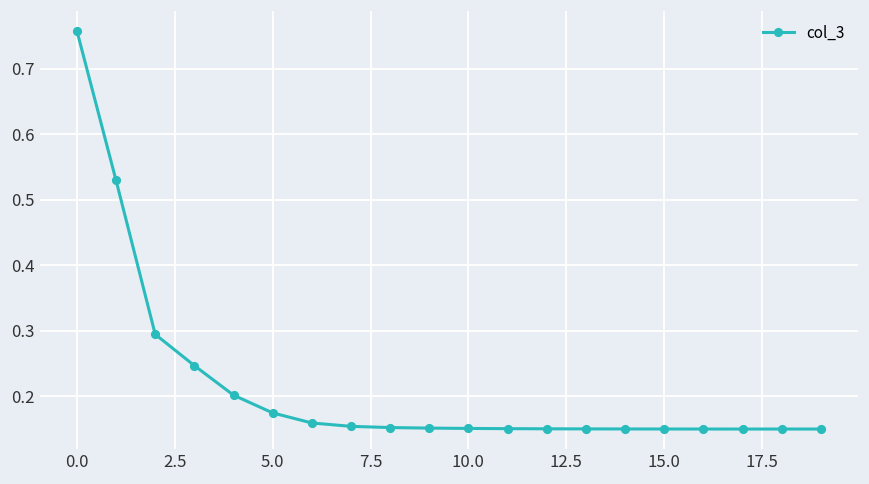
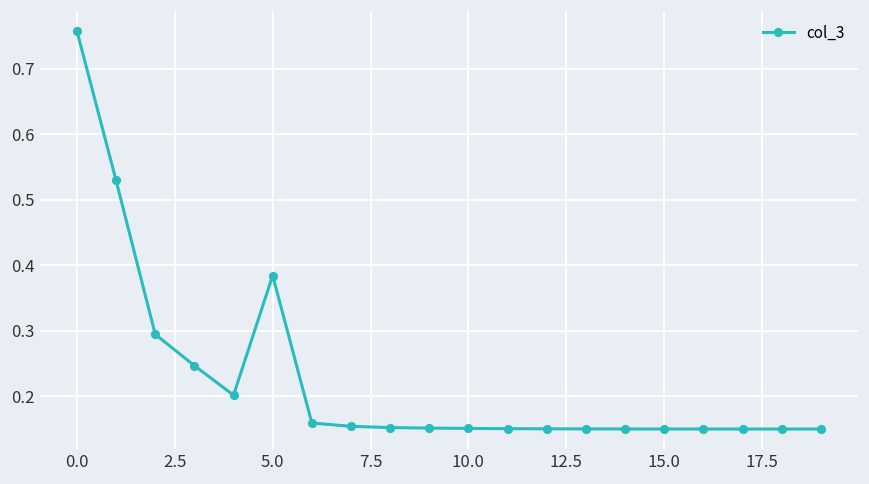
  {
    "0.0": 0.76,
-   "5.0": 0.17,
+   "5.0": 0.38,
    "10.0": 0.15,
    "15.0": 0.15
  }
